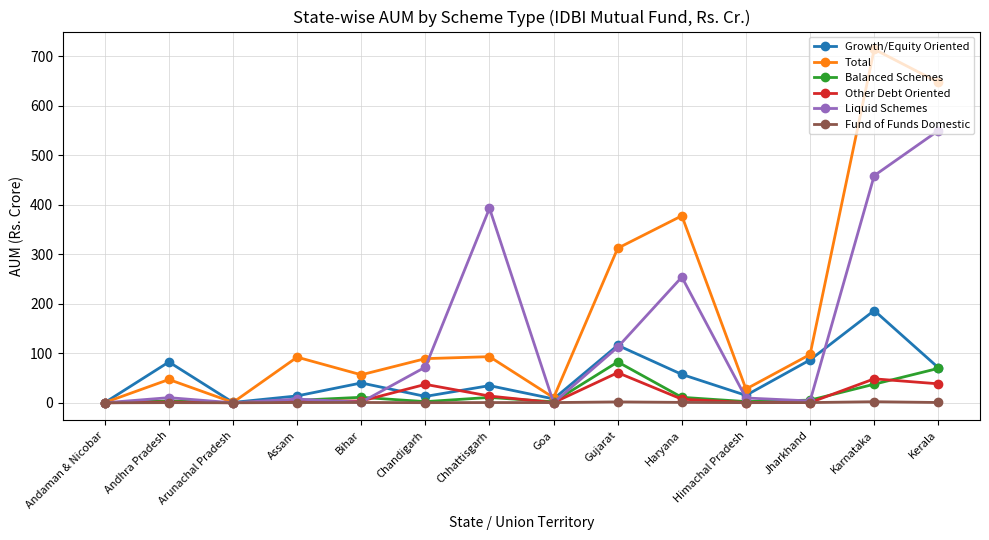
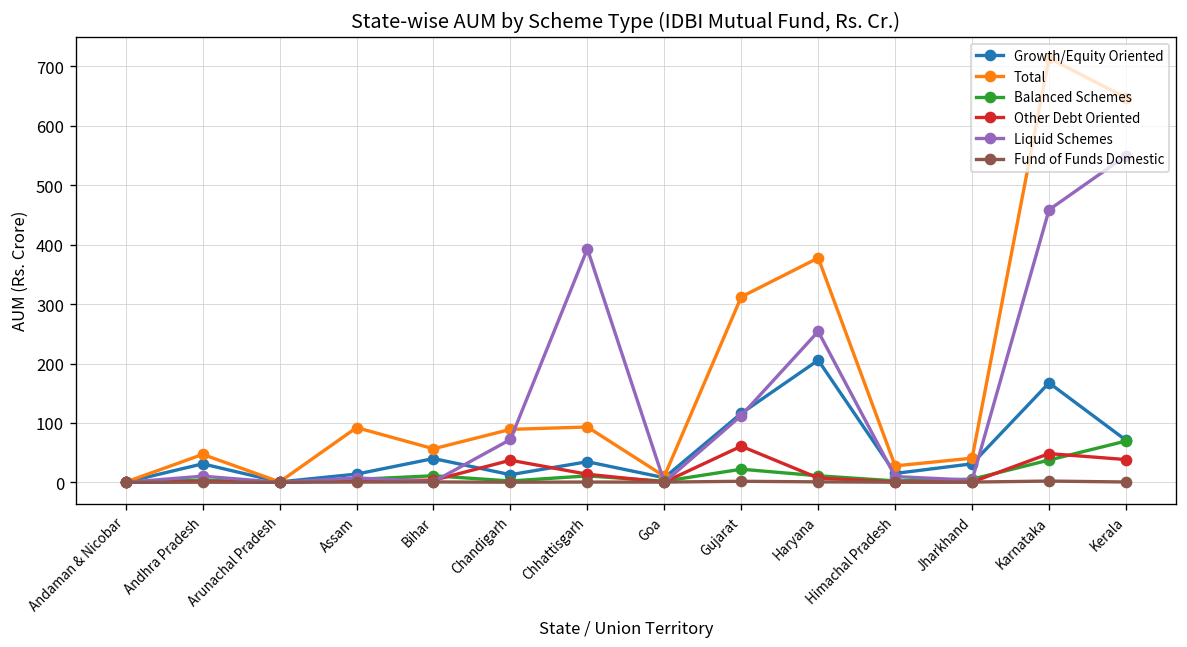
  {
    "Growth/Equity Oriented": {
-     "Andhra Pradesh": 80,
+     "Andhra Pradesh": 30,
      "Assam": 10,
      "Bihar": 40,
      "Chandigarh": 10,
      "Chhattisgarh": 30,
-     "Haryana": 60,
+     "Haryana": 210,
      "Himachal Pradesh": 20,
-     "Jharkhand": 90,
-     "Karnataka": 190
+     "Jharkhand": 30,
+     "Karnataka": 170
    },
    "Total": {
      "Andhra Pradesh": 50,
      "Assam": 90,
      "Bihar": 60,
      "Chandigarh": 90,
      "Chhattisgarh": 90,
      "Gujarat": 310,
      "Haryana": 380,
      "Himachal Pradesh": 30,
-     "Jharkhand": 100
+     "Jharkhand": 40
    },
    "Balanced Schemes": {
      "Bihar": 10,
-     "Gujarat": 80,
+     "Gujarat": 20,
      "Karnataka": 40
    },
    "Other Debt Oriented": {
      "Chandigarh": 40,
      "Gujarat": 60,
      "Karnataka": 50,
      "Kerala": 40
    },
    "Liquid Schemes": {
      "Andhra Pradesh": 10,
      "Chandigarh": 70,
      "Chhattisgarh": 390,
      "Haryana": 250,
      "Himachal Pradesh": 10,
      "Karnataka": 460
    },
    "Fund of Funds Domestic": {
      "Chhattisgarh": 0,
      "Gujarat": 0,
      "Haryana": 0,
      "Karnataka": 0,
      "Kerala": 0
    }
  }
